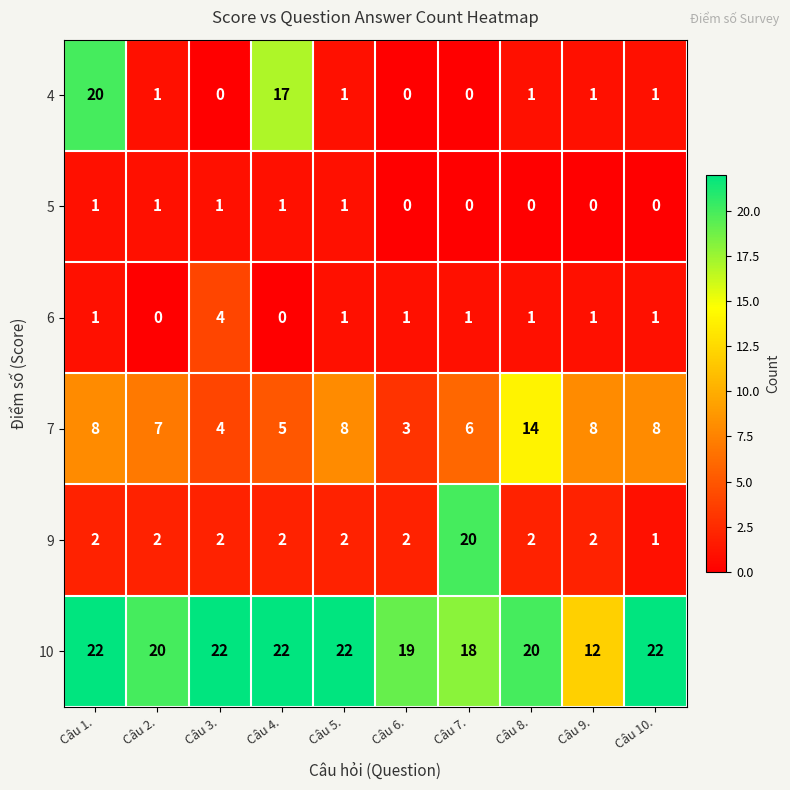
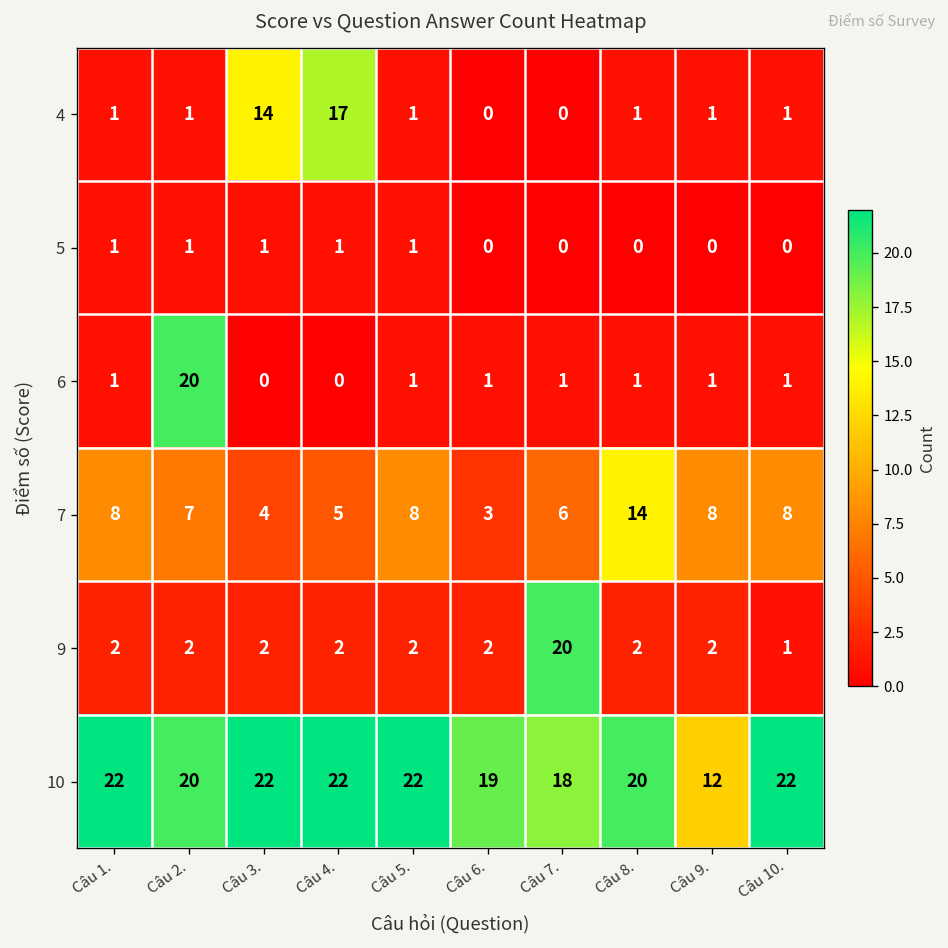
  {
    "4": {
-     "Câu 1.": 20,
+     "Câu 1.": 1,
      "Câu 2.": 1,
-     "Câu 3.": 0,
+     "Câu 3.": 14,
      "Câu 4.": 17,
      "Câu 5.": 1,
      "Câu 6.": 0,
      "Câu 7.": 0,
      "Câu 8.": 1,
      "Câu 9.": 1,
      "Câu 10.": 1
    },
    "5": {
      "Câu 1.": 1,
      "Câu 2.": 1,
      "Câu 3.": 1,
      "Câu 4.": 1,
      "Câu 5.": 1,
      "Câu 6.": 0,
      "Câu 7.": 0,
      "Câu 8.": 0,
      "Câu 9.": 0,
      "Câu 10.": 0
    },
    "6": {
      "Câu 1.": 1,
-     "Câu 2.": 0,
-     "Câu 3.": 4,
+     "Câu 2.": 20,
+     "Câu 3.": 0,
      "Câu 4.": 0,
      "Câu 5.": 1,
      "Câu 6.": 1,
      "Câu 7.": 1,
      "Câu 8.": 1,
      "Câu 9.": 1,
      "Câu 10.": 1
    },
    "7": {
      "Câu 1.": 8,
      "Câu 2.": 7,
      "Câu 3.": 4,
      "Câu 4.": 5,
      "Câu 5.": 8,
      "Câu 6.": 3,
      "Câu 7.": 6,
      "Câu 8.": 14,
      "Câu 9.": 8,
      "Câu 10.": 8
    },
    "9": {
      "Câu 1.": 2,
      "Câu 2.": 2,
      "Câu 3.": 2,
      "Câu 4.": 2,
      "Câu 5.": 2,
      "Câu 6.": 2,
      "Câu 7.": 20,
      "Câu 8.": 2,
      "Câu 9.": 2,
      "Câu 10.": 1
    },
    "10": {
      "Câu 1.": 22,
      "Câu 2.": 20,
      "Câu 3.": 22,
      "Câu 4.": 22,
      "Câu 5.": 22,
      "Câu 6.": 19,
      "Câu 7.": 18,
      "Câu 8.": 20,
      "Câu 9.": 12,
      "Câu 10.": 22
    }
  }
